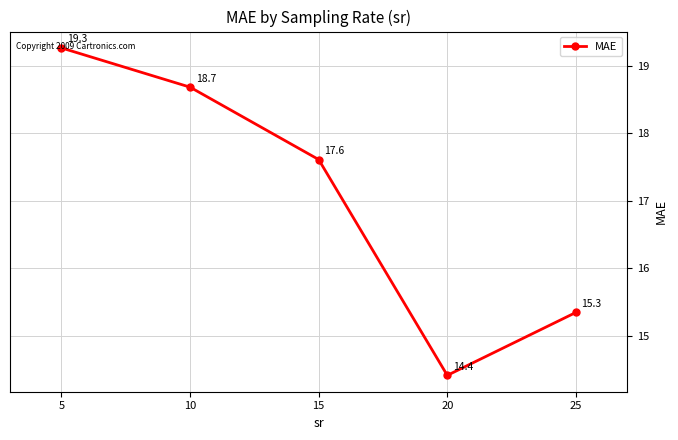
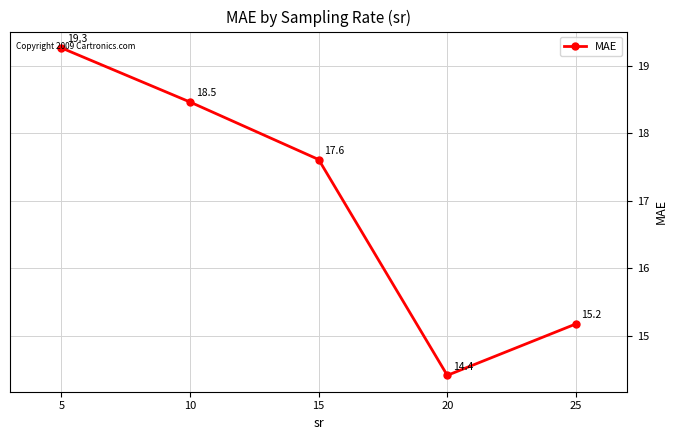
  {
-   "10": 18.7,
+   "10": 18.5,
    "15": 17.6,
    "20": 14.4,
-   "25": 15.3
+   "25": 15.2
  }
